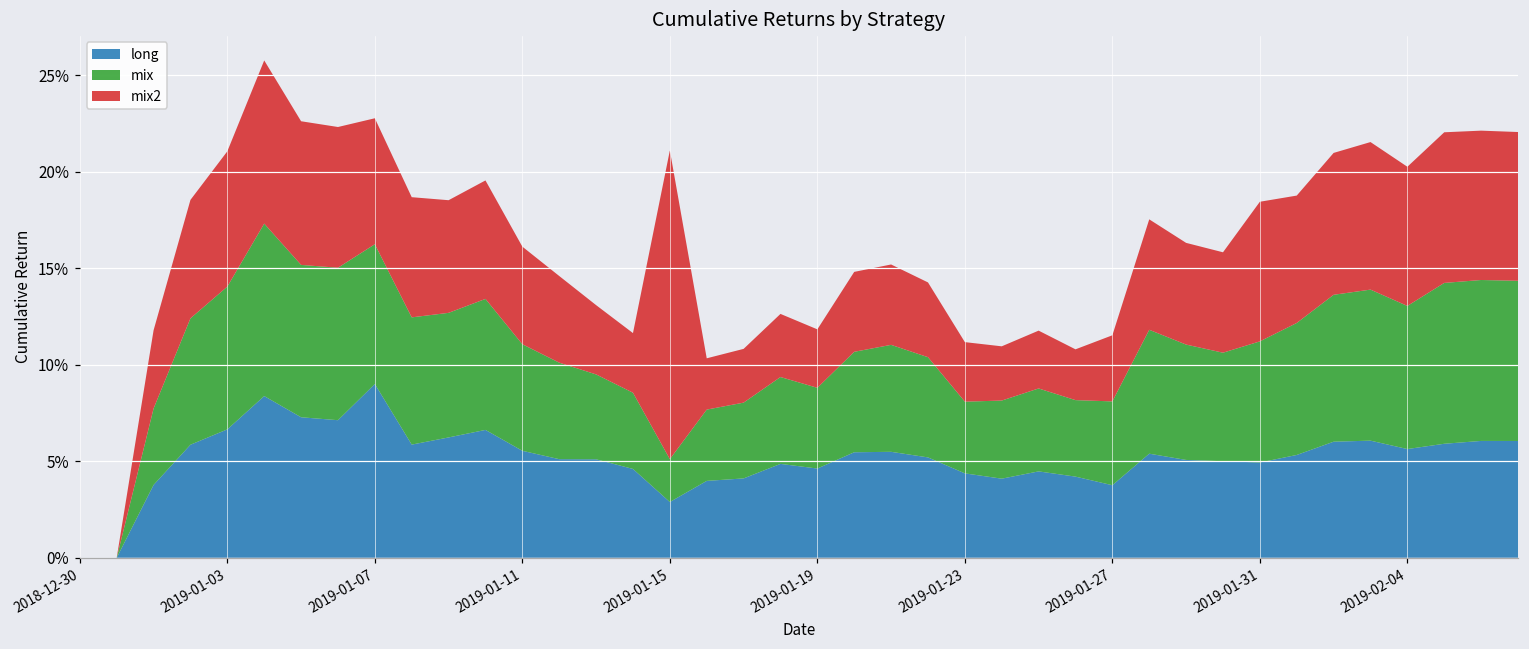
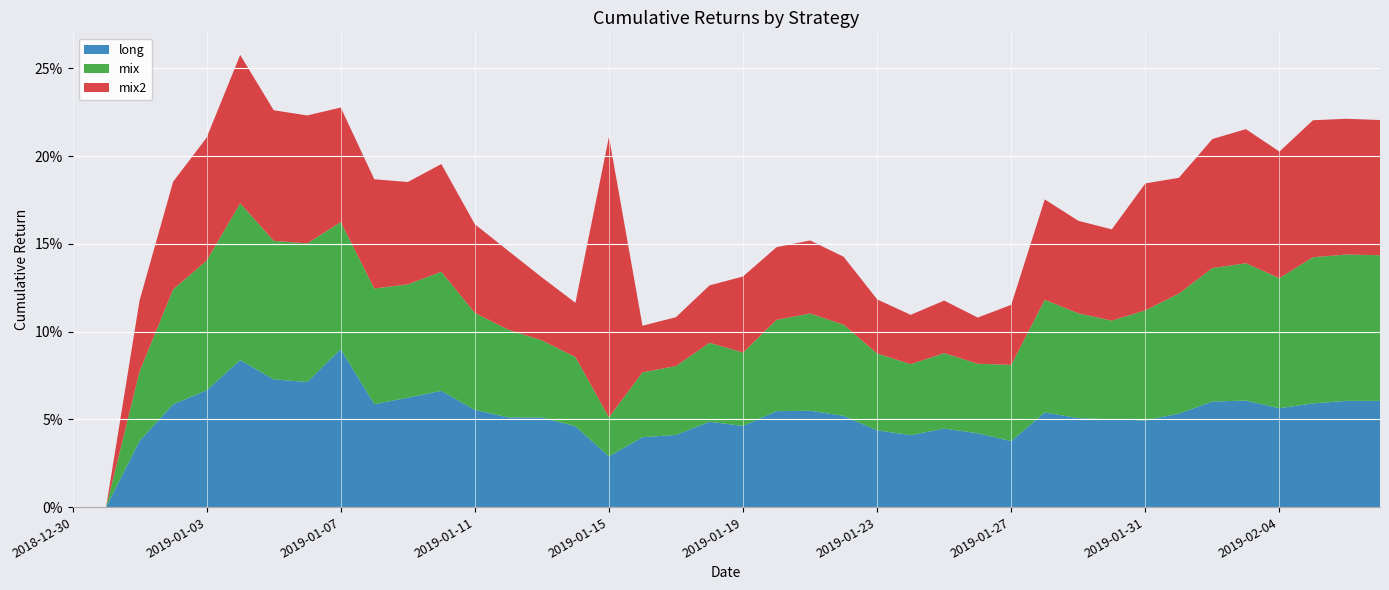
  {
    "long": {
      "2019-01-03": "6.7%",
      "2019-01-07": "9.0%",
      "2019-01-11": "5.5%",
      "2019-01-15": "2.9%",
      "2019-01-19": "4.6%",
      "2019-01-23": "4.4%",
      "2019-01-27": "3.8%",
      "2019-01-31": "4.9%",
      "2019-02-04": "5.6%"
    },
    "mix": {
      "2019-01-03": "7.4%",
      "2019-01-07": "7.2%",
      "2019-01-11": "5.5%",
      "2019-01-15": "2.2%",
      "2019-01-19": "4.2%",
-     "2019-01-23": "3.7%",
+     "2019-01-23": "4.4%",
      "2019-01-27": "4.3%",
      "2019-01-31": "6.3%",
      "2019-02-04": "7.4%"
    },
    "mix2": {
      "2019-01-03": "7.0%",
      "2019-01-07": "6.5%",
      "2019-01-11": "5.1%",
      "2019-01-15": "16.0%",
-     "2019-01-19": "3.0%",
+     "2019-01-19": "4.3%",
      "2019-01-23": "3.1%",
      "2019-01-27": "3.4%",
      "2019-01-31": "7.2%",
      "2019-02-04": "7.2%"
    }
  }
